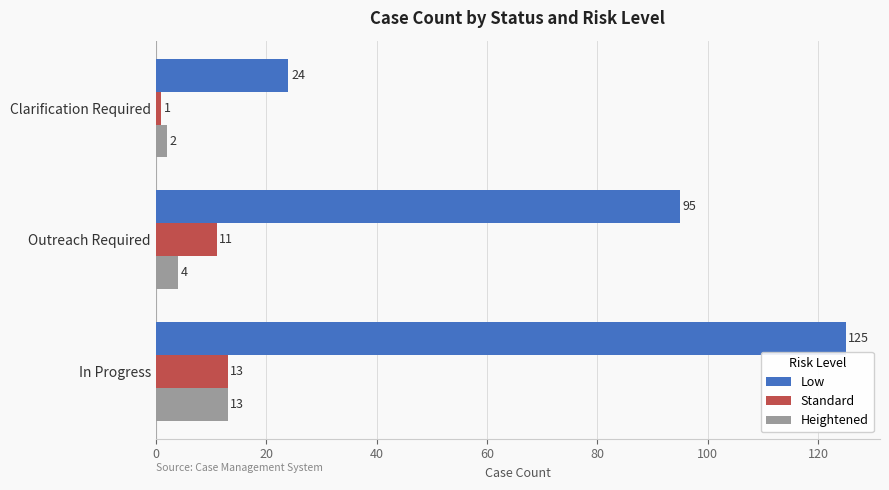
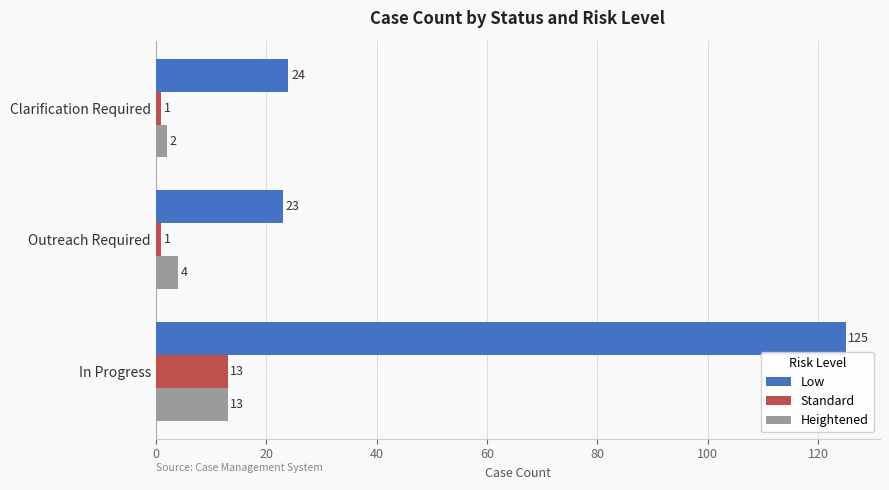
  {
    "Low": {
      "Clarification Required": 24,
-     "Outreach Required": 95,
+     "Outreach Required": 23,
      "In Progress": 125
    },
    "Standard": {
      "Clarification Required": 1,
-     "Outreach Required": 11,
+     "Outreach Required": 1,
      "In Progress": 13
    },
    "Heightened": {
      "Clarification Required": 2,
      "Outreach Required": 4,
      "In Progress": 13
    }
  }
